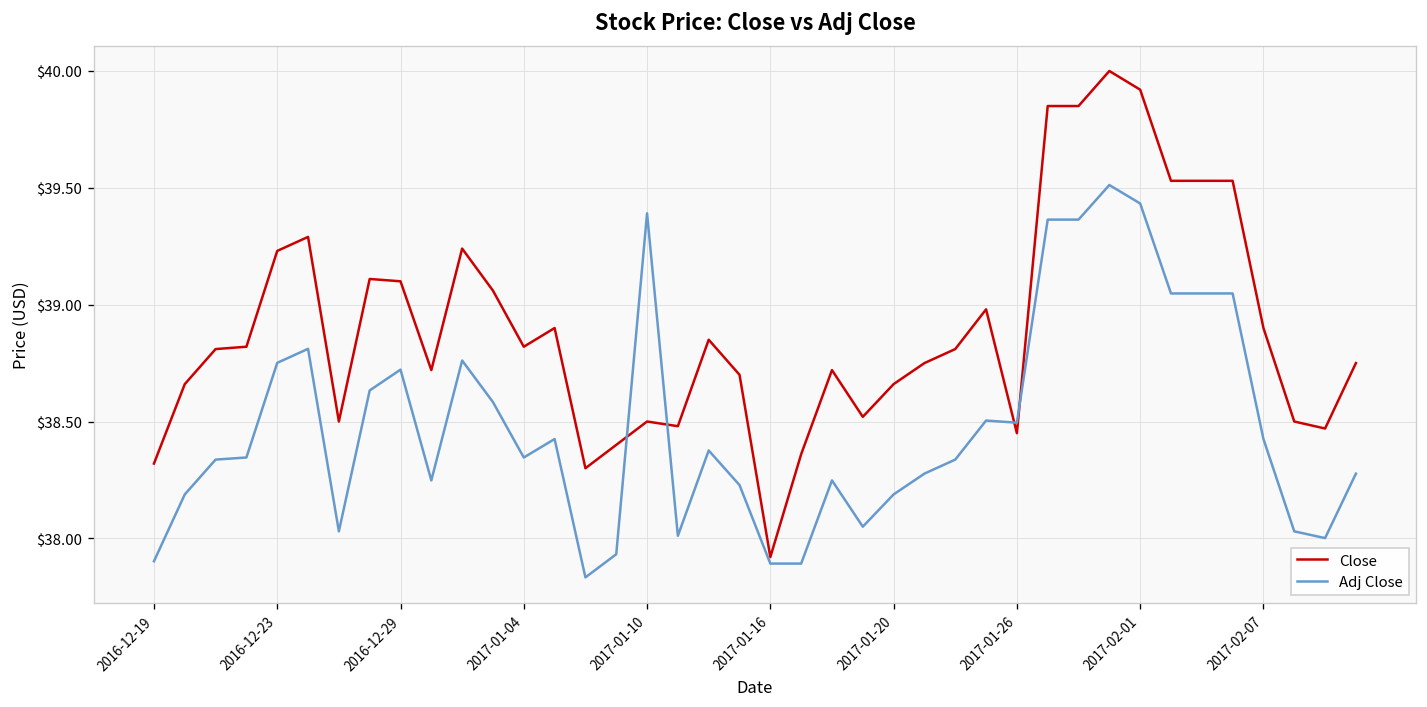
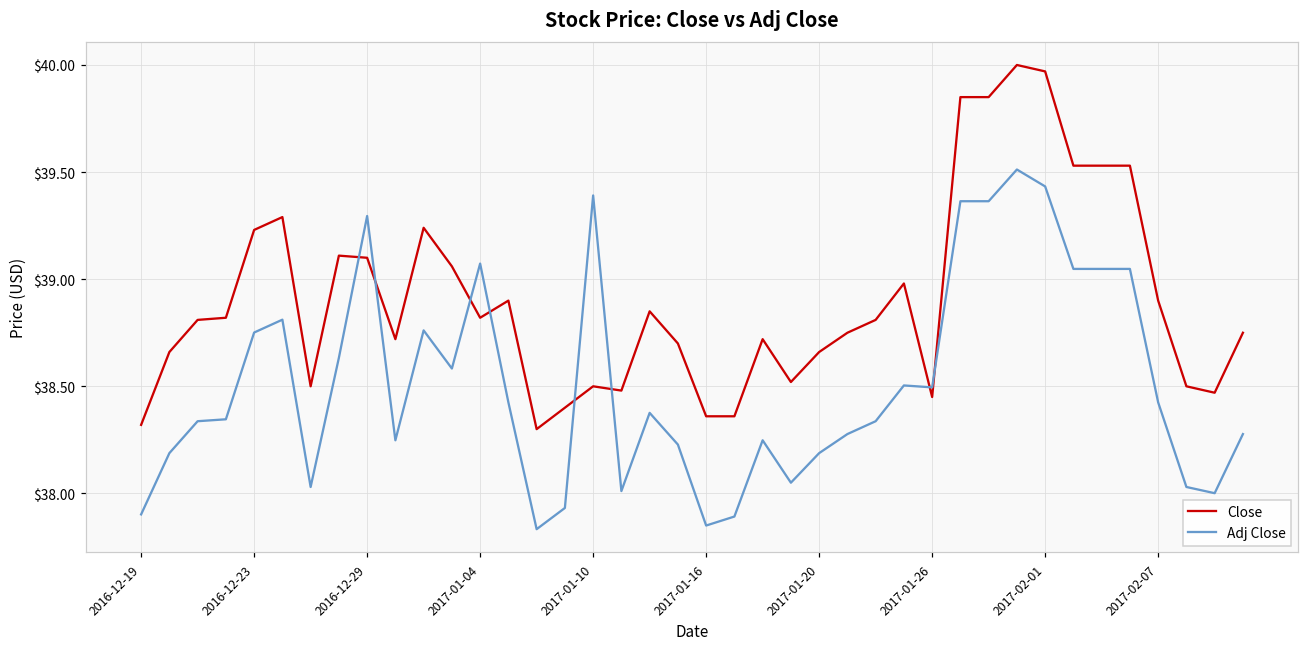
  {
    "Close": {
      "2016-12-19": "$38.32",
      "2016-12-23": "$39.23",
      "2016-12-29": "$39.10",
      "2017-01-04": "$38.82",
      "2017-01-10": "$38.50",
-     "2017-01-16": "$37.92",
+     "2017-01-16": "$38.36",
      "2017-01-20": "$38.66",
      "2017-01-26": "$38.45",
-     "2017-02-01": "$39.92",
+     "2017-02-01": "$39.97",
      "2017-02-07": "$38.90"
    },
    "Adj Close": {
      "2016-12-19": "$37.90",
      "2016-12-23": "$38.75",
-     "2016-12-29": "$38.72",
-     "2017-01-04": "$38.35",
+     "2016-12-29": "$39.30",
+     "2017-01-04": "$39.07",
      "2017-01-10": "$39.39",
-     "2017-01-16": "$37.89",
+     "2017-01-16": "$37.85",
      "2017-01-20": "$38.19",
      "2017-01-26": "$38.50",
      "2017-02-01": "$39.43",
      "2017-02-07": "$38.43"
    }
  }
